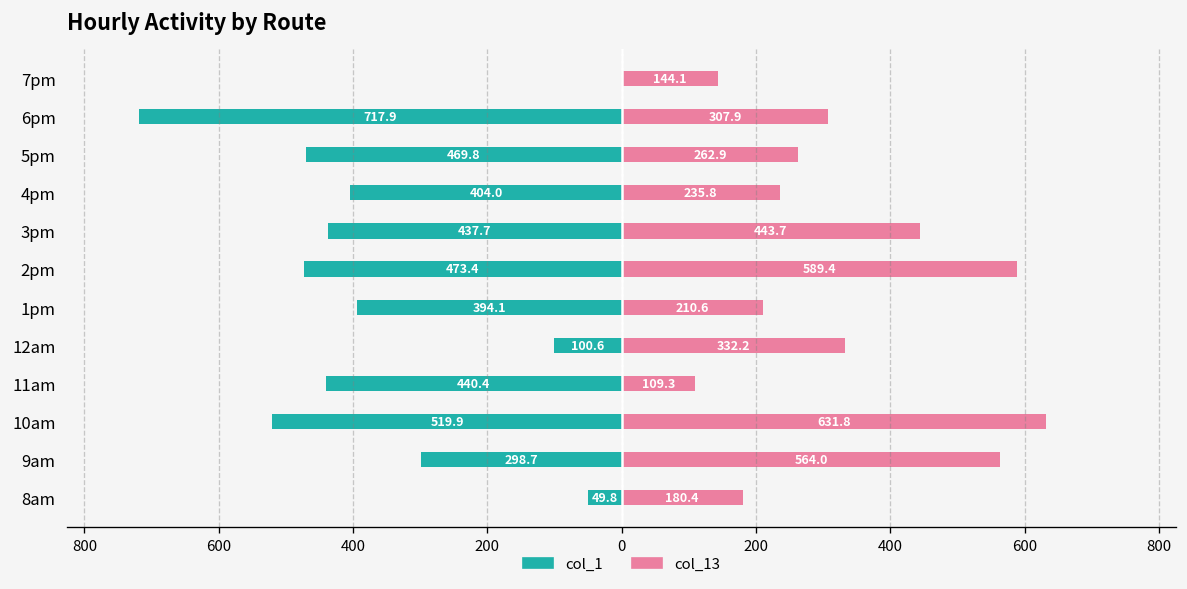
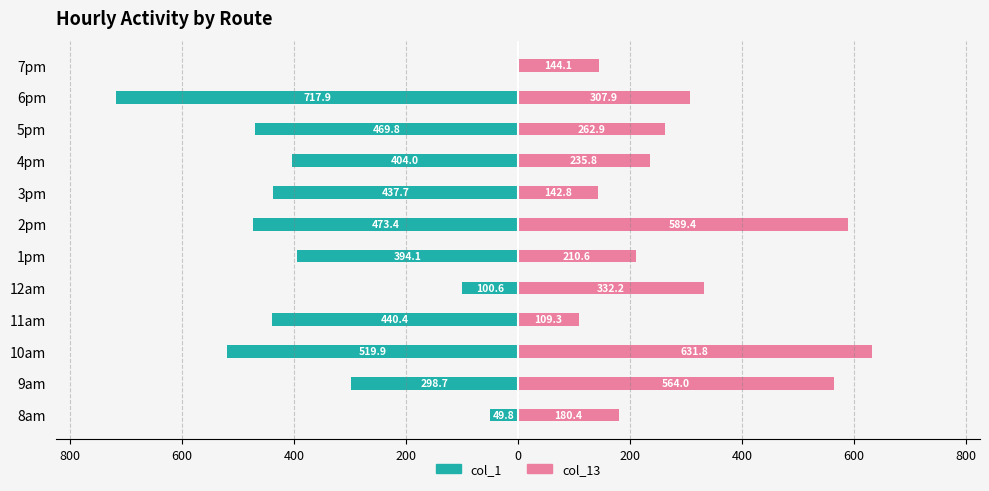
  {
    "col_13": {
      "7pm": 144.1,
      "6pm": 307.9,
      "5pm": 262.9,
      "4pm": 235.8,
-     "3pm": 443.7,
+     "3pm": 142.8,
      "2pm": 589.4,
      "1pm": 210.6,
      "12am": 332.2,
      "11am": 109.3,
      "10am": 631.8,
      "9am": 564.0,
      "8am": 180.4
    }
  }
